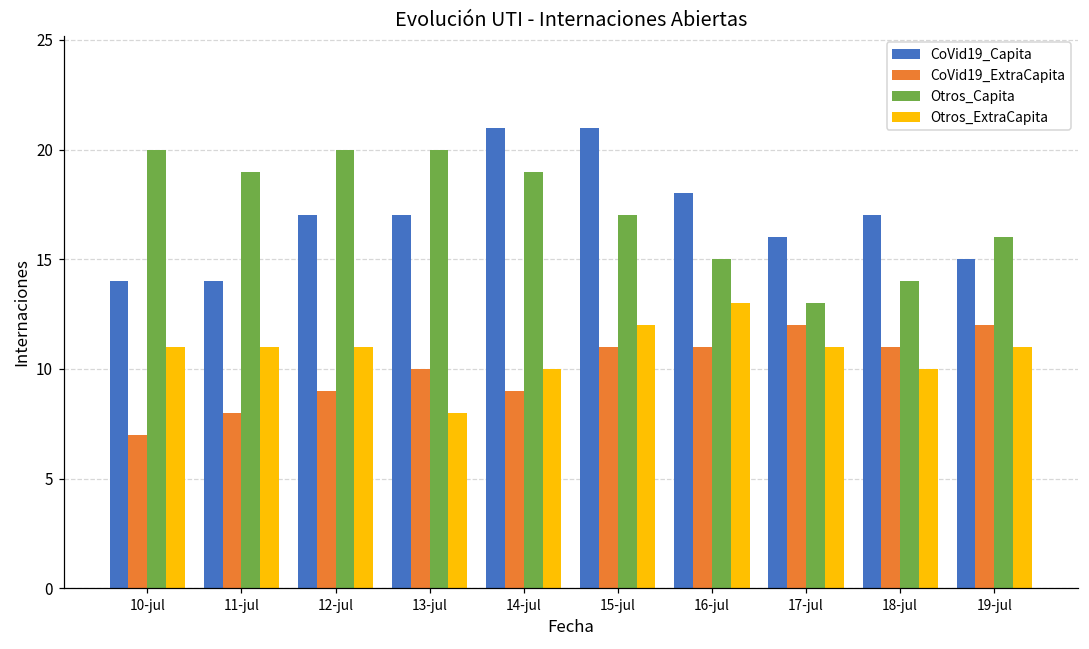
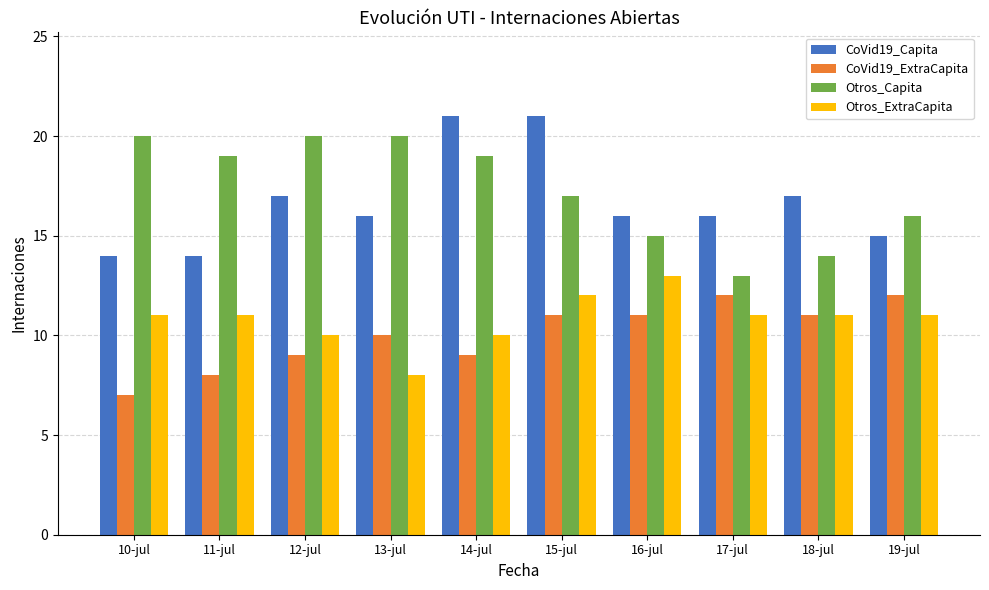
  {
    "CoVid19_Capita": {
      "10-jul": 14,
      "11-jul": 14,
      "12-jul": 17,
-     "13-jul": 17,
+     "13-jul": 16,
      "14-jul": 21,
      "15-jul": 21,
-     "16-jul": 18,
+     "16-jul": 16,
      "17-jul": 16,
      "18-jul": 17,
      "19-jul": 15
    },
    "CoVid19_ExtraCapita": {
      "10-jul": 7,
      "11-jul": 8,
      "12-jul": 9,
      "13-jul": 10,
      "14-jul": 9,
      "15-jul": 11,
      "16-jul": 11,
      "17-jul": 12,
      "18-jul": 11,
      "19-jul": 12
    },
    "Otros_Capita": {
      "10-jul": 20,
      "11-jul": 19,
      "12-jul": 20,
      "13-jul": 20,
      "14-jul": 19,
      "15-jul": 17,
      "16-jul": 15,
      "17-jul": 13,
      "18-jul": 14,
      "19-jul": 16
    },
    "Otros_ExtraCapita": {
      "10-jul": 11,
      "11-jul": 11,
-     "12-jul": 11,
+     "12-jul": 10,
      "13-jul": 8,
      "14-jul": 10,
      "15-jul": 12,
      "16-jul": 13,
      "17-jul": 11,
-     "18-jul": 10,
+     "18-jul": 11,
      "19-jul": 11
    }
  }
